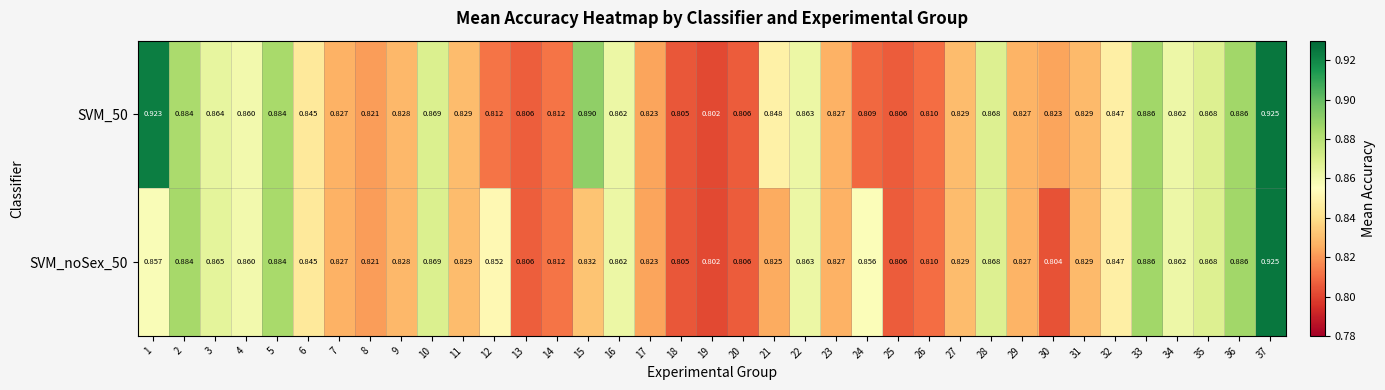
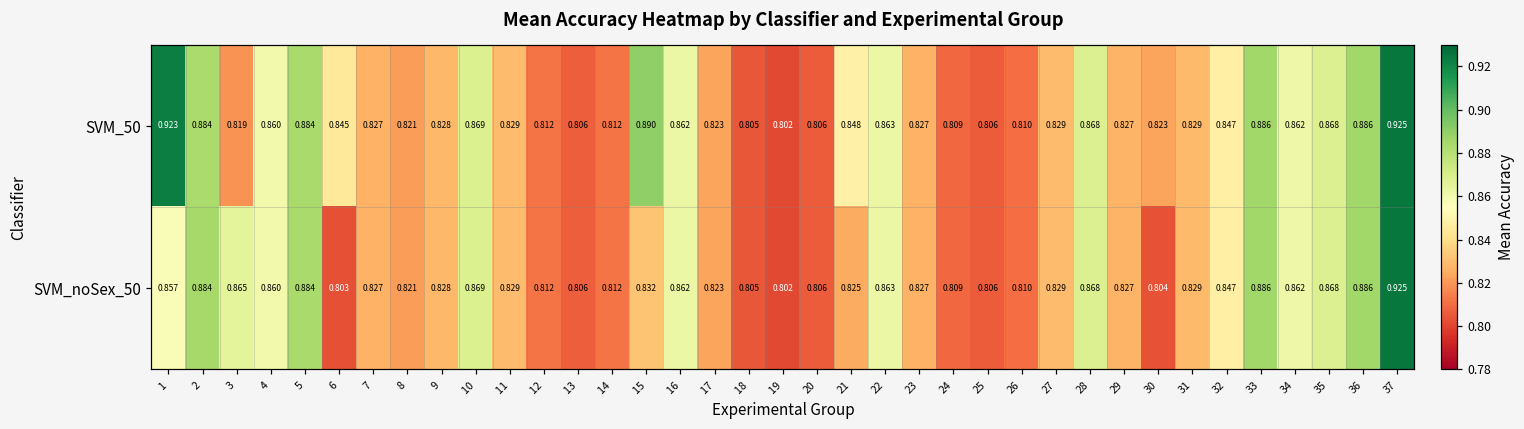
  {
    "SVM_50": {
      "1": 0.923,
      "2": 0.884,
-     "3": 0.864,
+     "3": 0.819,
      "4": 0.860,
      "5": 0.884,
      "6": 0.845,
      "7": 0.827,
      "8": 0.821,
      "9": 0.828,
      "10": 0.869,
      "11": 0.829,
      "12": 0.812,
      "13": 0.806,
      "14": 0.812,
      "15": 0.890,
      "16": 0.862,
      "17": 0.823,
      "18": 0.805,
      "19": 0.802,
      "20": 0.806,
      "21": 0.848,
      "22": 0.863,
      "23": 0.827,
      "24": 0.809,
      "25": 0.806,
      "26": 0.810,
      "27": 0.829,
      "28": 0.868,
      "29": 0.827,
      "30": 0.823,
      "31": 0.829,
      "32": 0.847,
      "33": 0.886,
      "34": 0.862,
      "35": 0.868,
      "36": 0.886,
      "37": 0.925
    },
    "SVM_noSex_50": {
      "1": 0.857,
      "2": 0.884,
      "3": 0.865,
      "4": 0.860,
      "5": 0.884,
-     "6": 0.845,
+     "6": 0.803,
      "7": 0.827,
      "8": 0.821,
      "9": 0.828,
      "10": 0.869,
      "11": 0.829,
-     "12": 0.852,
+     "12": 0.812,
      "13": 0.806,
      "14": 0.812,
      "15": 0.832,
      "16": 0.862,
      "17": 0.823,
      "18": 0.805,
      "19": 0.802,
      "20": 0.806,
      "21": 0.825,
      "22": 0.863,
      "23": 0.827,
-     "24": 0.856,
+     "24": 0.809,
      "25": 0.806,
      "26": 0.810,
      "27": 0.829,
      "28": 0.868,
      "29": 0.827,
      "30": 0.804,
      "31": 0.829,
      "32": 0.847,
      "33": 0.886,
      "34": 0.862,
      "35": 0.868,
      "36": 0.886,
      "37": 0.925
    }
  }
